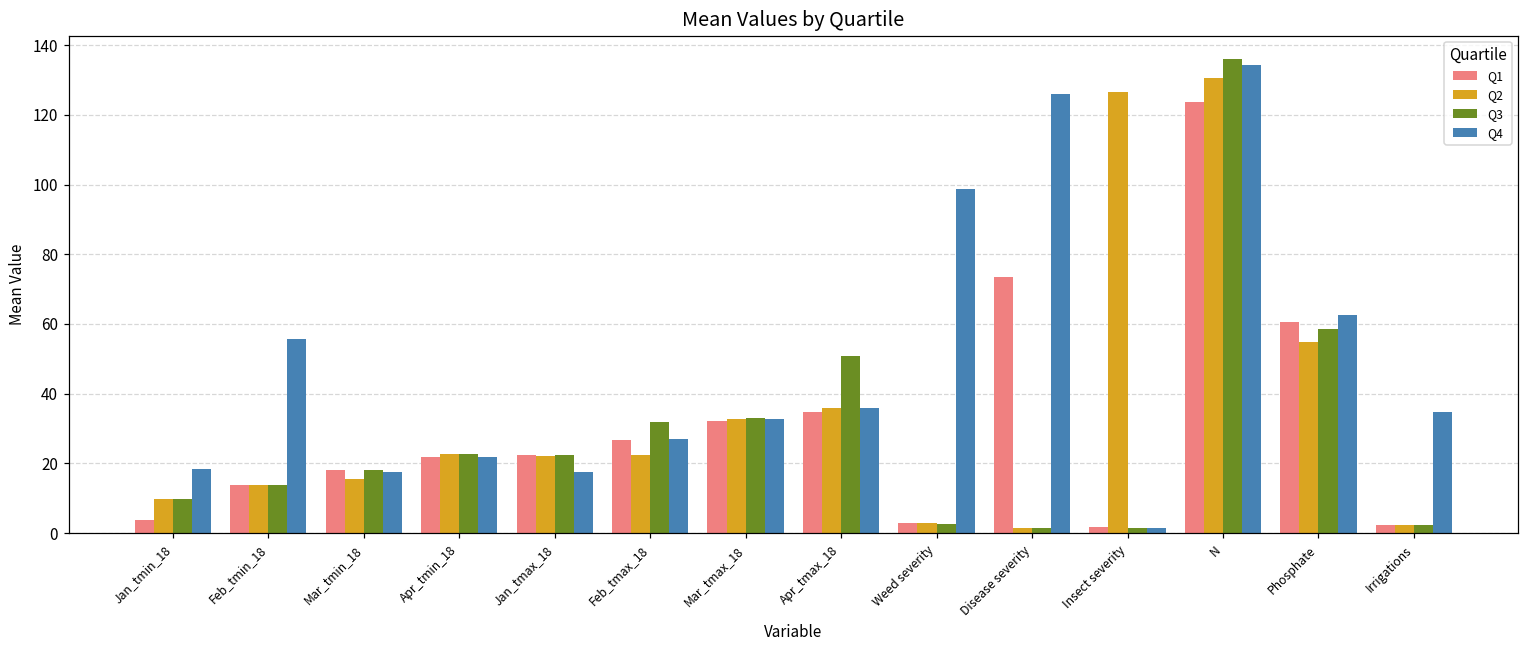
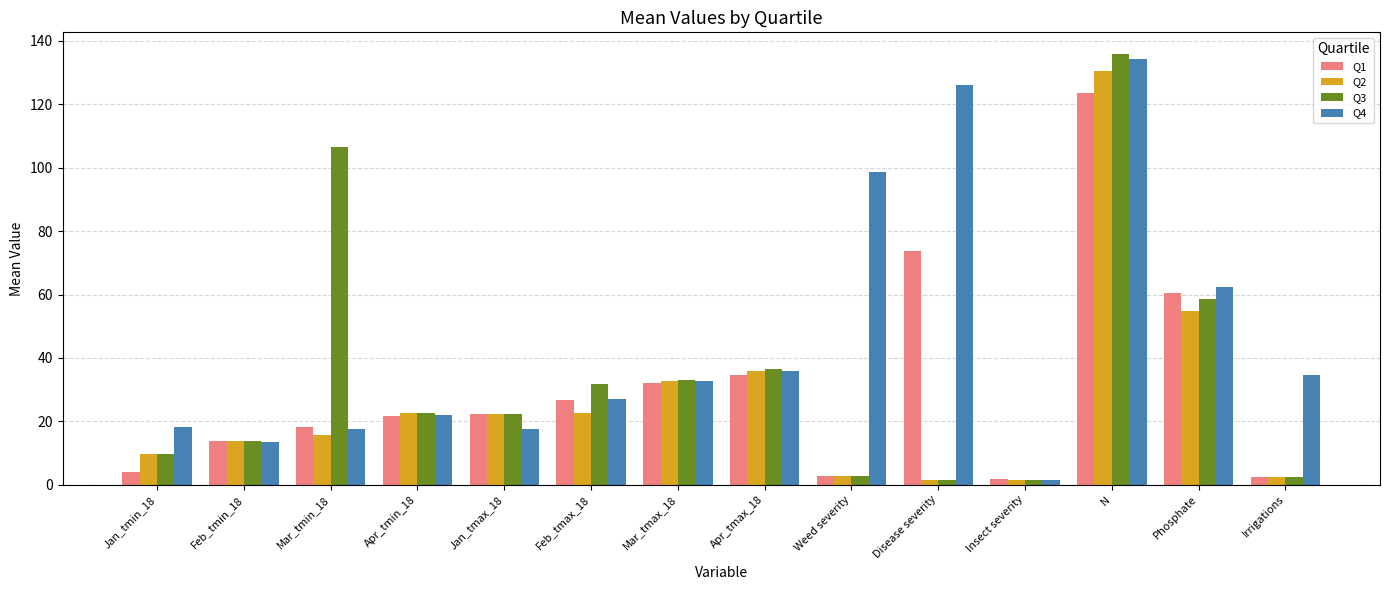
  {
    "Q1": {
      "Jan_tmin_18": 4,
      "Feb_tmin_18": 14,
      "Mar_tmin_18": 18,
      "Apr_tmin_18": 22,
      "Jan_tmax_18": 22,
      "Feb_tmax_18": 27,
      "Mar_tmax_18": 32,
      "Apr_tmax_18": 35,
      "Weed severity": 3,
      "Disease severity": 74,
      "Insect severity": 2,
      "N": 124,
      "Phosphate": 60,
      "Irrigations": 2
    },
    "Q2": {
      "Jan_tmin_18": 10,
      "Feb_tmin_18": 14,
      "Mar_tmin_18": 16,
      "Apr_tmin_18": 23,
      "Jan_tmax_18": 22,
      "Feb_tmax_18": 23,
      "Mar_tmax_18": 33,
      "Apr_tmax_18": 36,
      "Weed severity": 3,
      "Disease severity": 1,
-     "Insect severity": 127,
+     "Insect severity": 2,
      "N": 130,
      "Phosphate": 55,
      "Irrigations": 2
    },
    "Q3": {
      "Jan_tmin_18": 10,
      "Feb_tmin_18": 14,
-     "Mar_tmin_18": 18,
+     "Mar_tmin_18": 106,
      "Apr_tmin_18": 23,
      "Jan_tmax_18": 22,
      "Feb_tmax_18": 32,
      "Mar_tmax_18": 33,
-     "Apr_tmax_18": 51,
+     "Apr_tmax_18": 36,
      "Weed severity": 3,
      "Disease severity": 1,
      "Insect severity": 2,
      "N": 136,
      "Phosphate": 59,
      "Irrigations": 2
    },
    "Q4": {
      "Jan_tmin_18": 18,
-     "Feb_tmin_18": 56,
+     "Feb_tmin_18": 14,
      "Mar_tmin_18": 18,
      "Apr_tmin_18": 22,
      "Jan_tmax_18": 17,
      "Feb_tmax_18": 27,
      "Mar_tmax_18": 33,
      "Apr_tmax_18": 36,
      "Weed severity": 99,
      "Disease severity": 126,
      "Insect severity": 2,
      "N": 134,
      "Phosphate": 63,
      "Irrigations": 35
    }
  }
